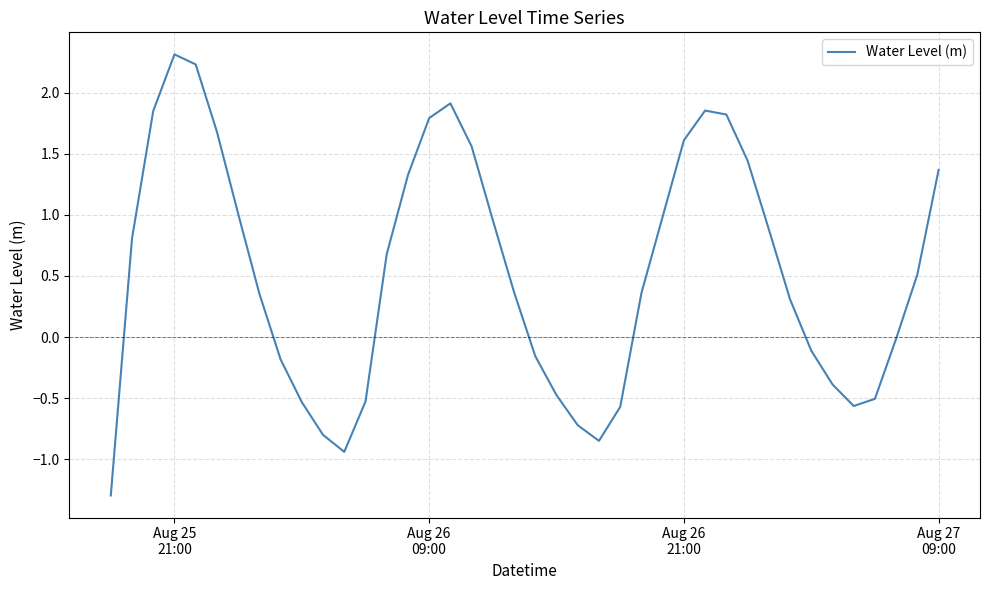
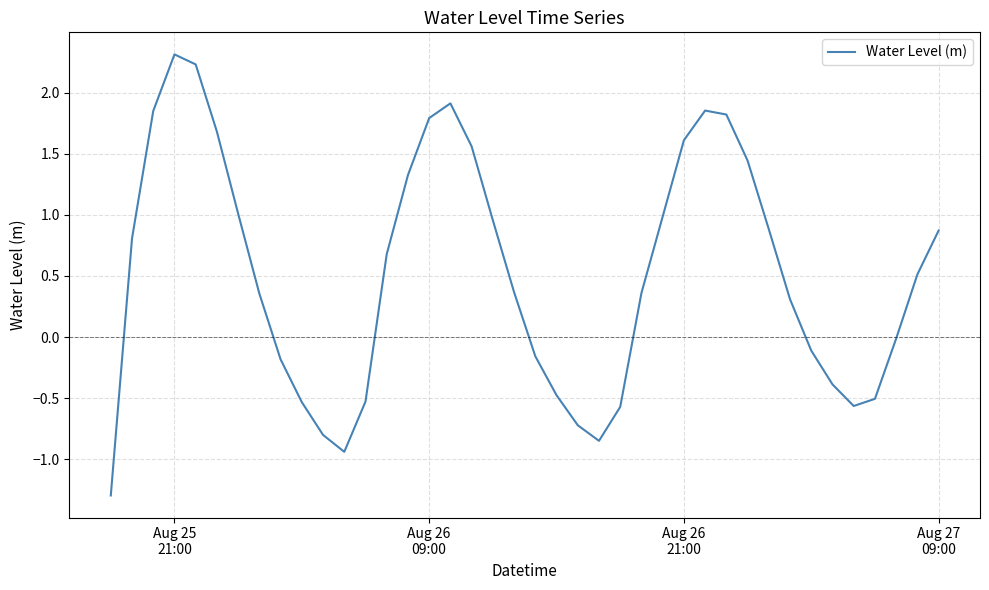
  {
    "Aug 25 21:00": 2.31,
    "Aug 26 09:00": 1.79,
    "Aug 26 21:00": 1.61,
-   "Aug 27 09:00": 1.37
+   "Aug 27 09:00": 0.87
  }
